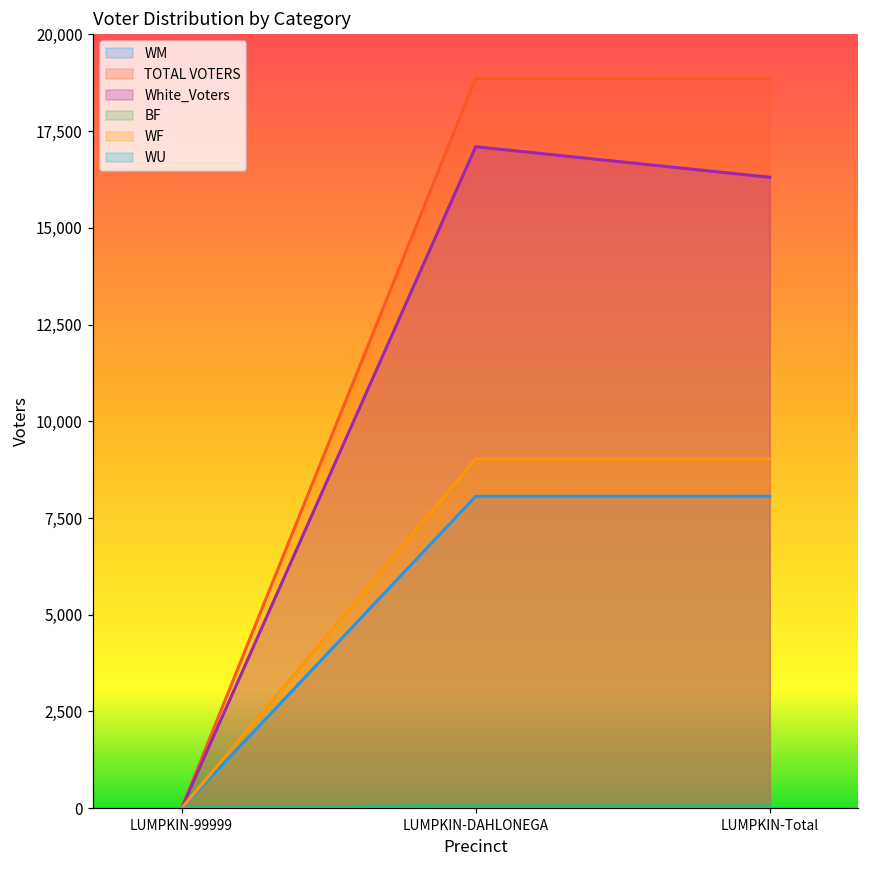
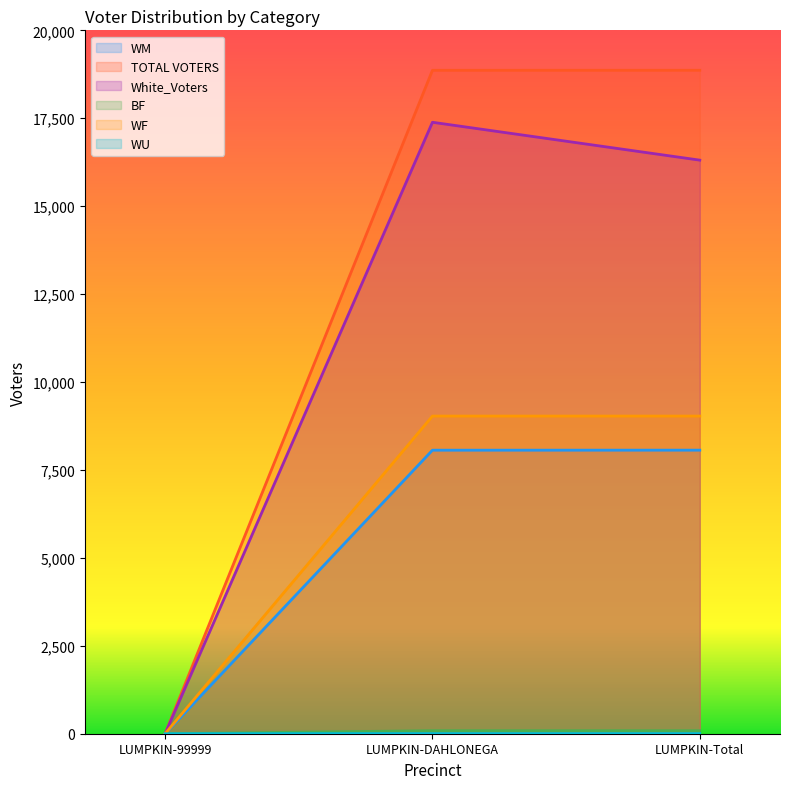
  {
    "White_Voters": {
-     "LUMPKIN-DAHLONEGA": "17,100",
+     "LUMPKIN-DAHLONEGA": "17,400",
      "LUMPKIN-Total": "16,300"
    }
  }
